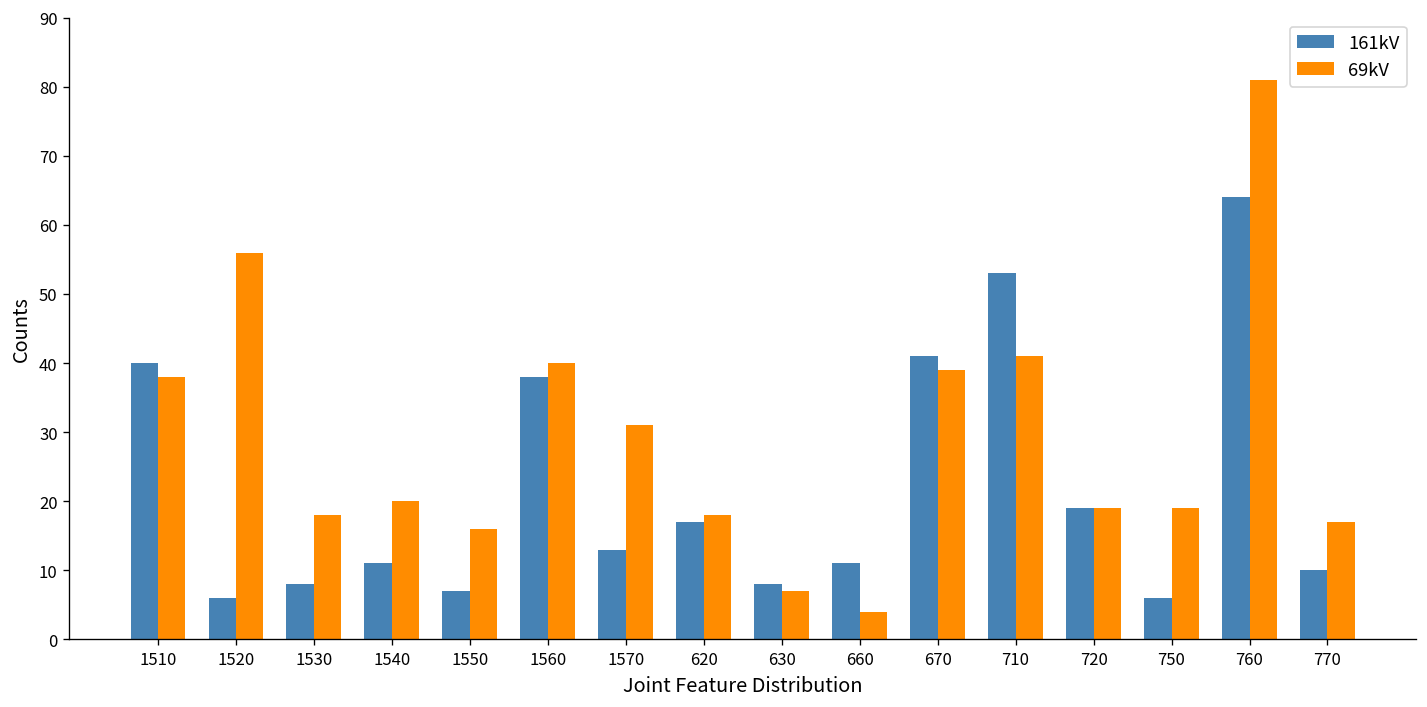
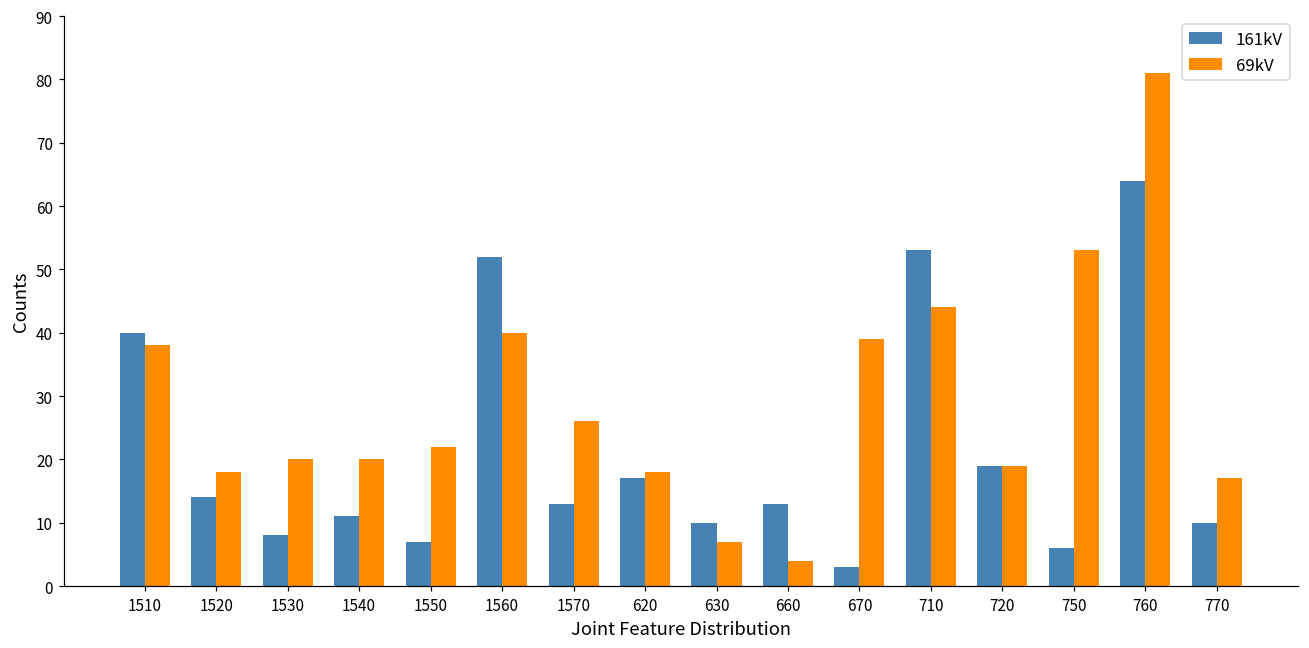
  {
    "161kV": {
      "1510": 40,
-     "1520": 6,
+     "1520": 14,
      "1530": 8,
      "1540": 11,
      "1550": 7,
-     "1560": 38,
+     "1560": 52,
      "1570": 13,
      "620": 17,
-     "630": 8,
-     "660": 11,
-     "670": 41,
+     "630": 10,
+     "660": 13,
+     "670": 3,
      "710": 53,
      "720": 19,
      "750": 6,
      "760": 64,
      "770": 10
    },
    "69kV": {
      "1510": 38,
-     "1520": 56,
-     "1530": 18,
+     "1520": 18,
+     "1530": 20,
      "1540": 20,
-     "1550": 16,
+     "1550": 22,
      "1560": 40,
-     "1570": 31,
+     "1570": 26,
      "620": 18,
      "630": 7,
      "660": 4,
      "670": 39,
-     "710": 41,
+     "710": 44,
      "720": 19,
-     "750": 19,
+     "750": 53,
      "760": 81,
      "770": 17
    }
  }
